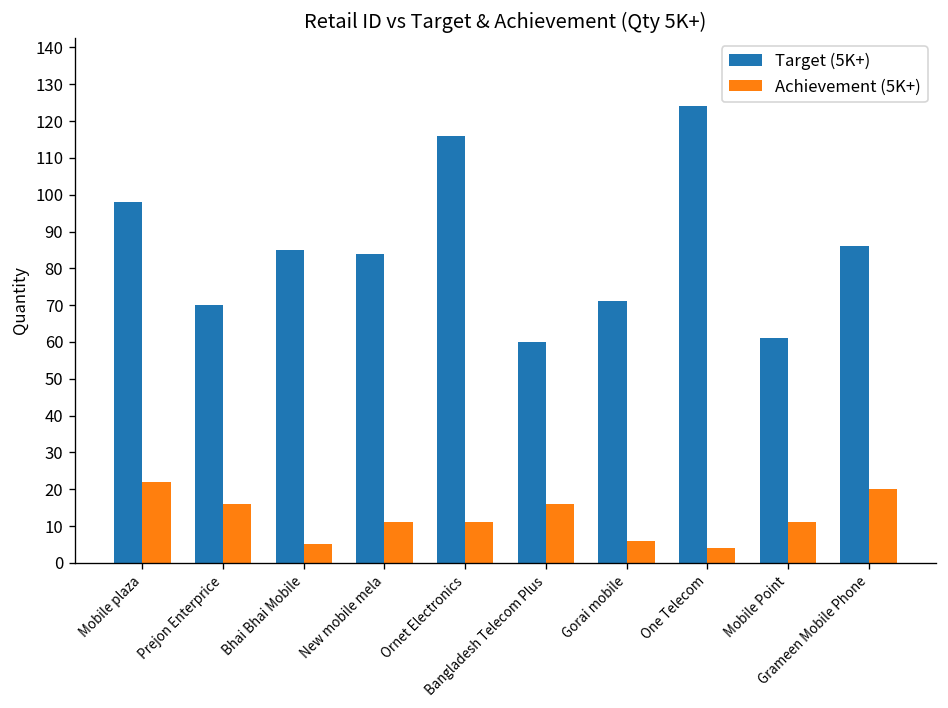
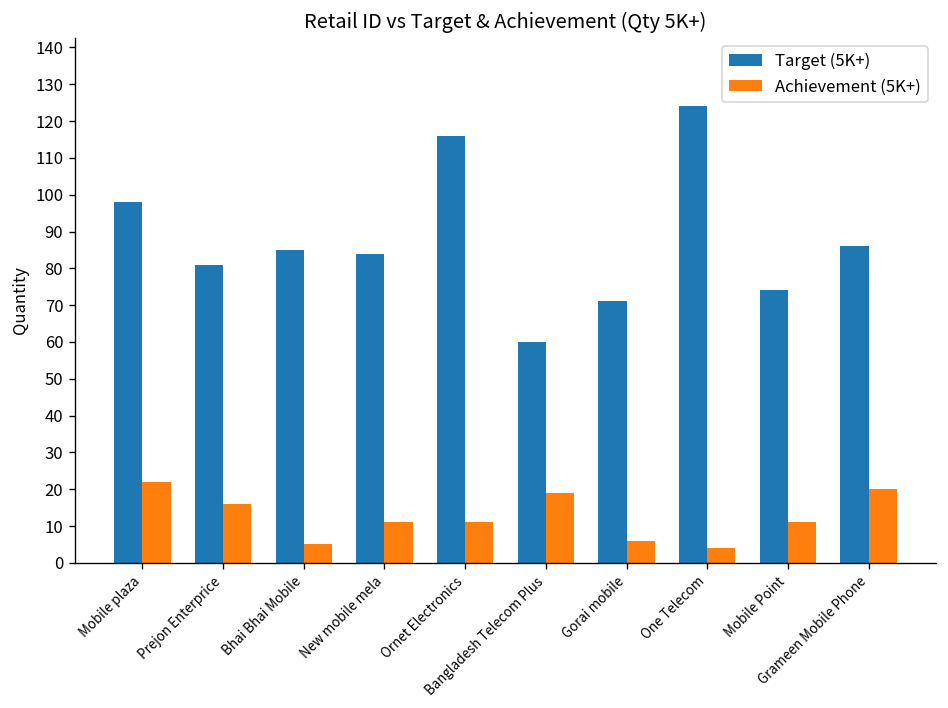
  {
    "Target (5K+)": {
      "Mobile plaza": 98,
-     "Prejon Enterprice": 70,
+     "Prejon Enterprice": 81,
      "Bhai Bhai Mobile": 85,
      "New mobile mela": 84,
      "Ornet Electronics": 116,
      "Bangladesh Telecom Plus": 60,
      "Gorai mobile": 71,
      "One Telecom": 124,
-     "Mobile Point": 61,
+     "Mobile Point": 74,
      "Grameen Mobile Phone": 86
    },
    "Achievement (5K+)": {
      "Mobile plaza": 22,
      "Prejon Enterprice": 16,
      "Bhai Bhai Mobile": 5,
      "New mobile mela": 11,
      "Ornet Electronics": 11,
-     "Bangladesh Telecom Plus": 16,
+     "Bangladesh Telecom Plus": 19,
      "Gorai mobile": 6,
      "One Telecom": 4,
      "Mobile Point": 11,
      "Grameen Mobile Phone": 20
    }
  }
